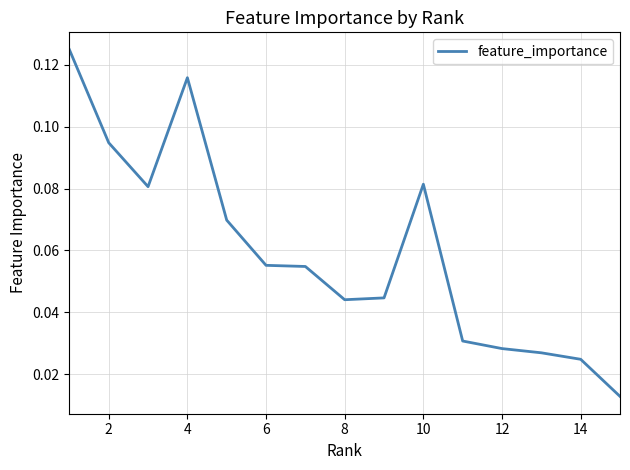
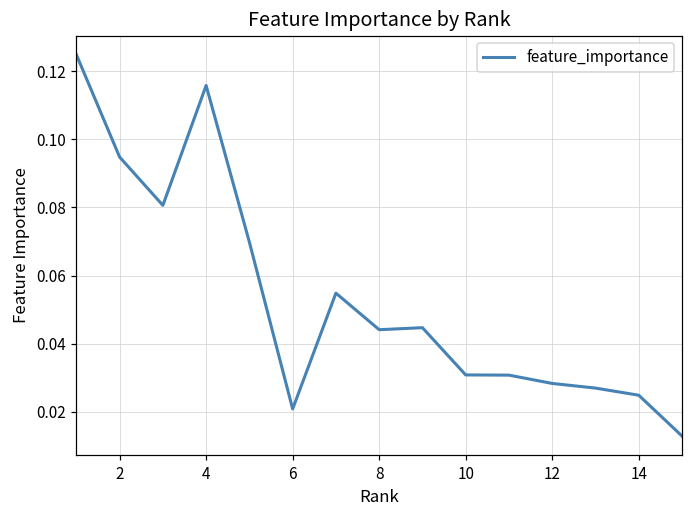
  {
    "2": 0.095,
    "4": 0.116,
-   "6": 0.055,
+   "6": 0.021,
    "8": 0.044,
-   "10": 0.081,
+   "10": 0.031,
    "12": 0.028,
    "14": 0.025
  }
